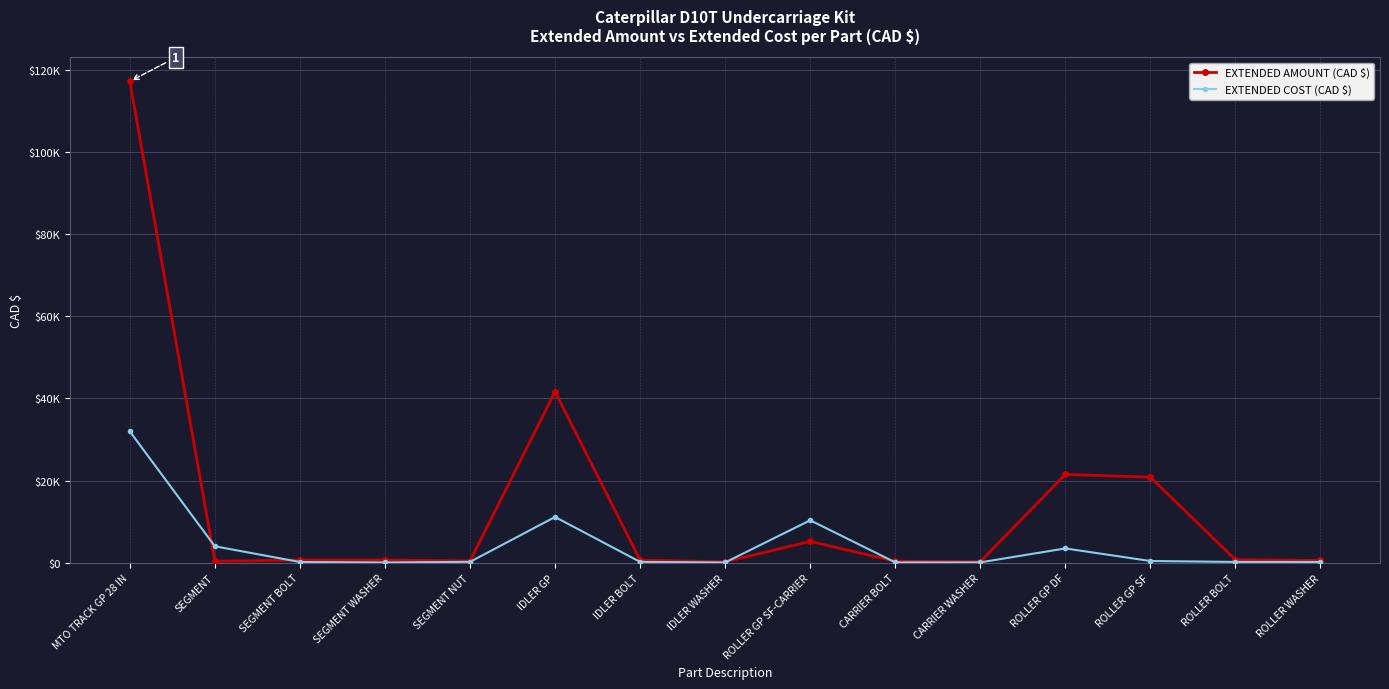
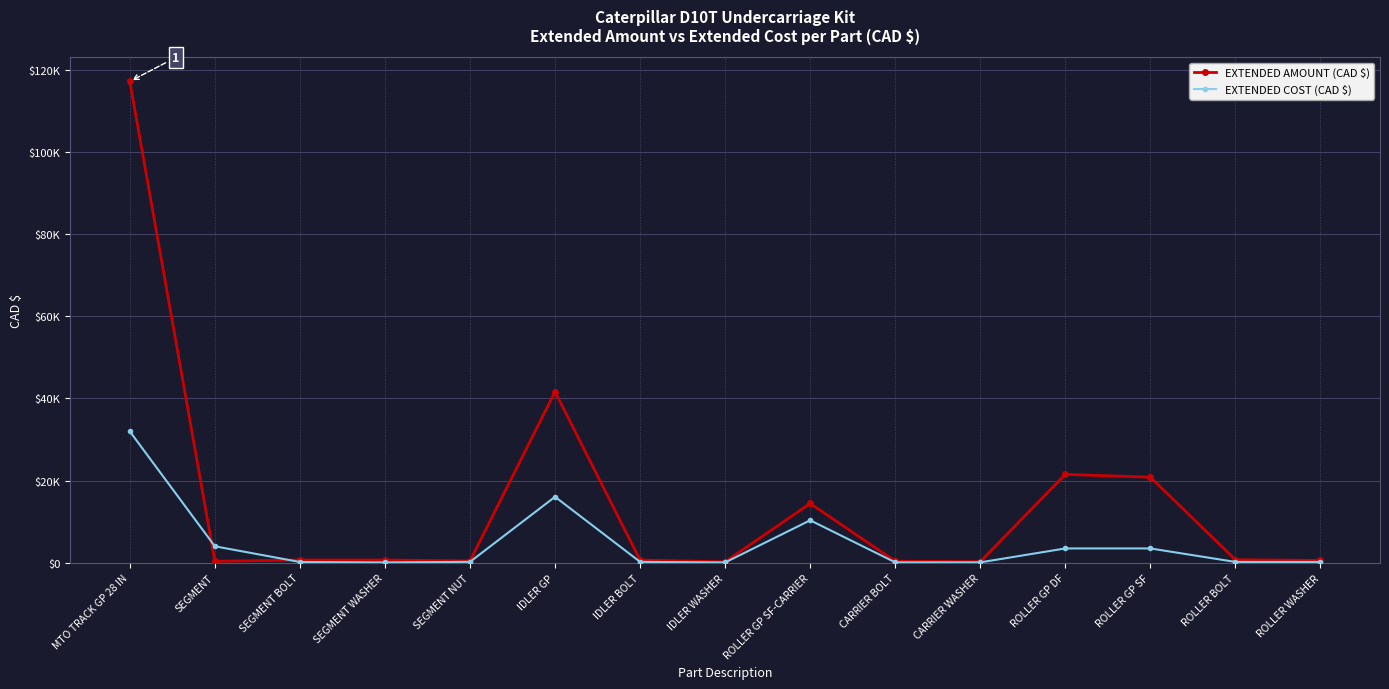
  {
    "EXTENDED AMOUNT (CAD $)": {
      "SEGMENT": "$0",
      "IDLER GP": "$42000",
-     "ROLLER GP SF-CARRIER": "$5000",
+     "ROLLER GP SF-CARRIER": "$14000",
      "ROLLER GP DF": "$22000",
      "ROLLER GP SF": "$21000"
    },
    "EXTENDED COST (CAD $)": {
      "MTO TRACK GP 28 IN": "$32000",
      "SEGMENT": "$4000",
-     "IDLER GP": "$11000",
+     "IDLER GP": "$16000",
      "ROLLER GP SF-CARRIER": "$10000",
      "ROLLER GP DF": "$3000",
-     "ROLLER GP SF": "$0"
+     "ROLLER GP SF": "$3000"
    }
  }
